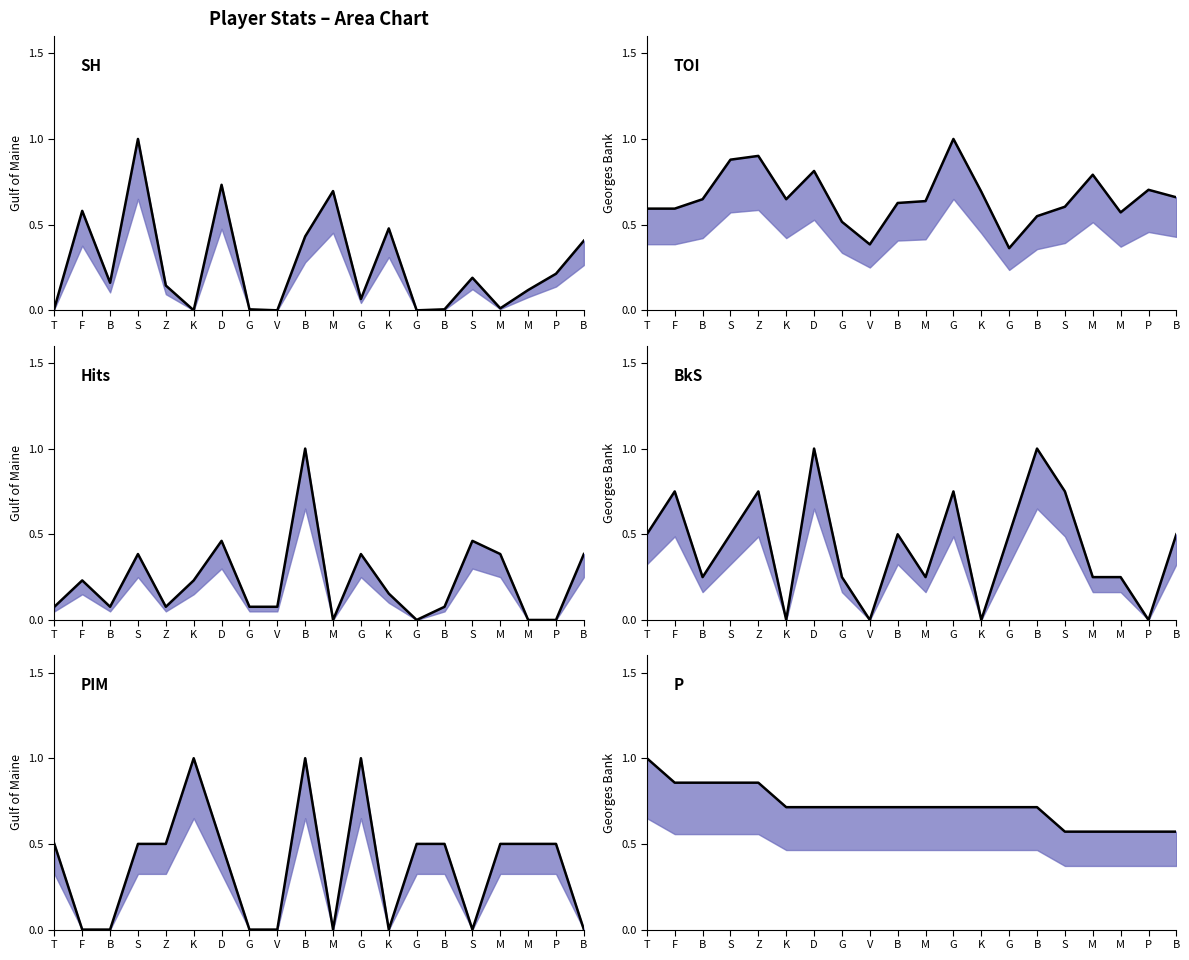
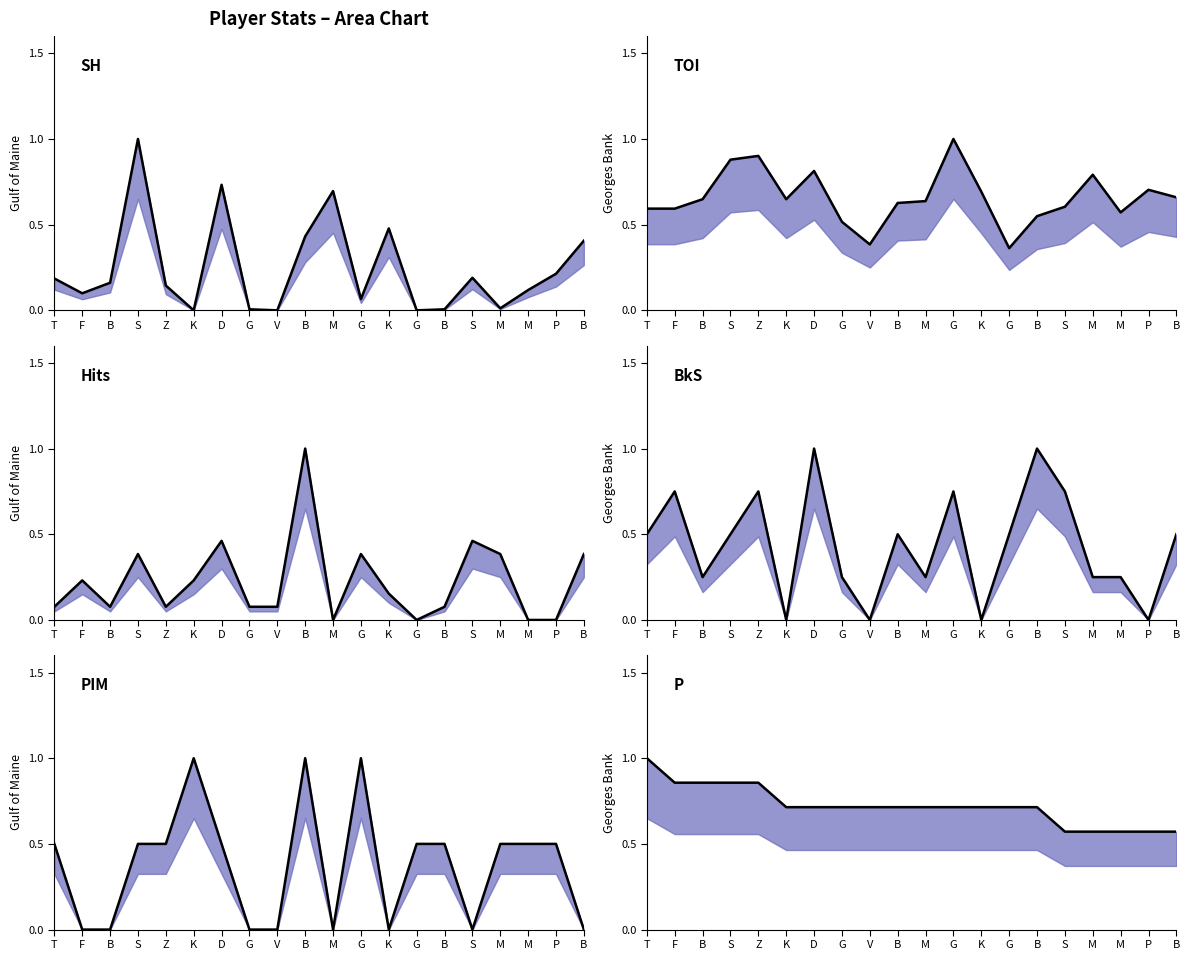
  {
    "Player Stats – Area Chart": {
-     "T": 0.01,
-     "F": 0.58,
+     "T": 0.19,
+     "F": 0.10,
      "Z": 0.14,
      "D": 0.73,
      "V": 0.00,
      "P": 0.21
    }
  }
